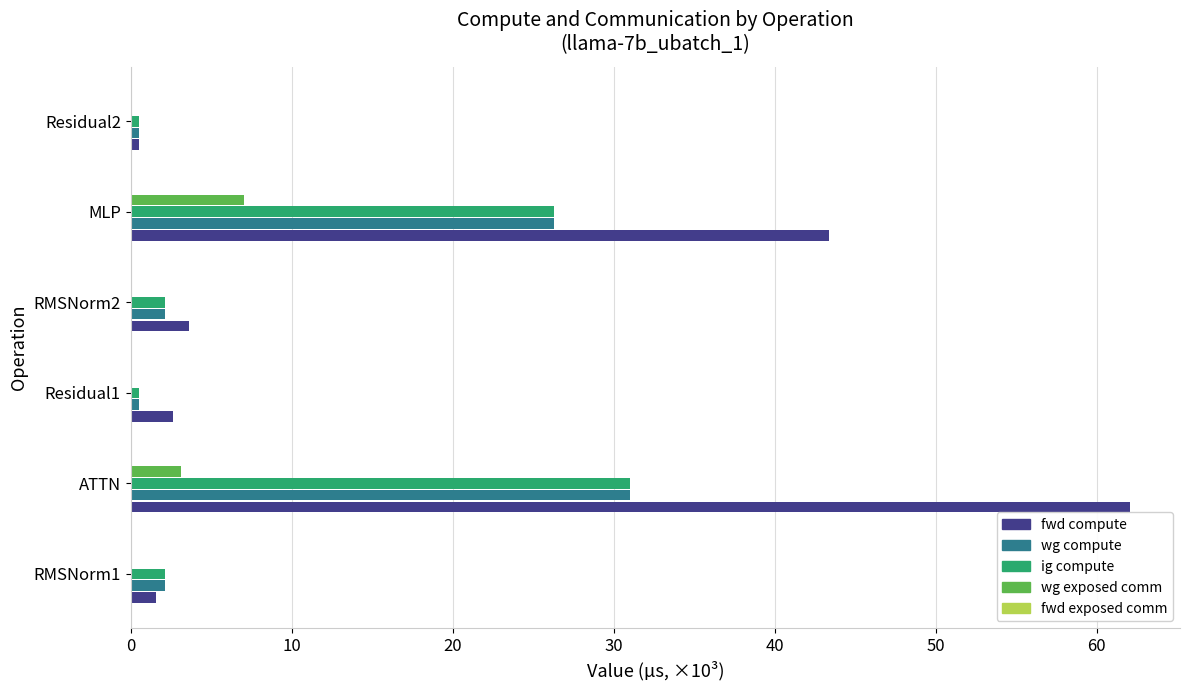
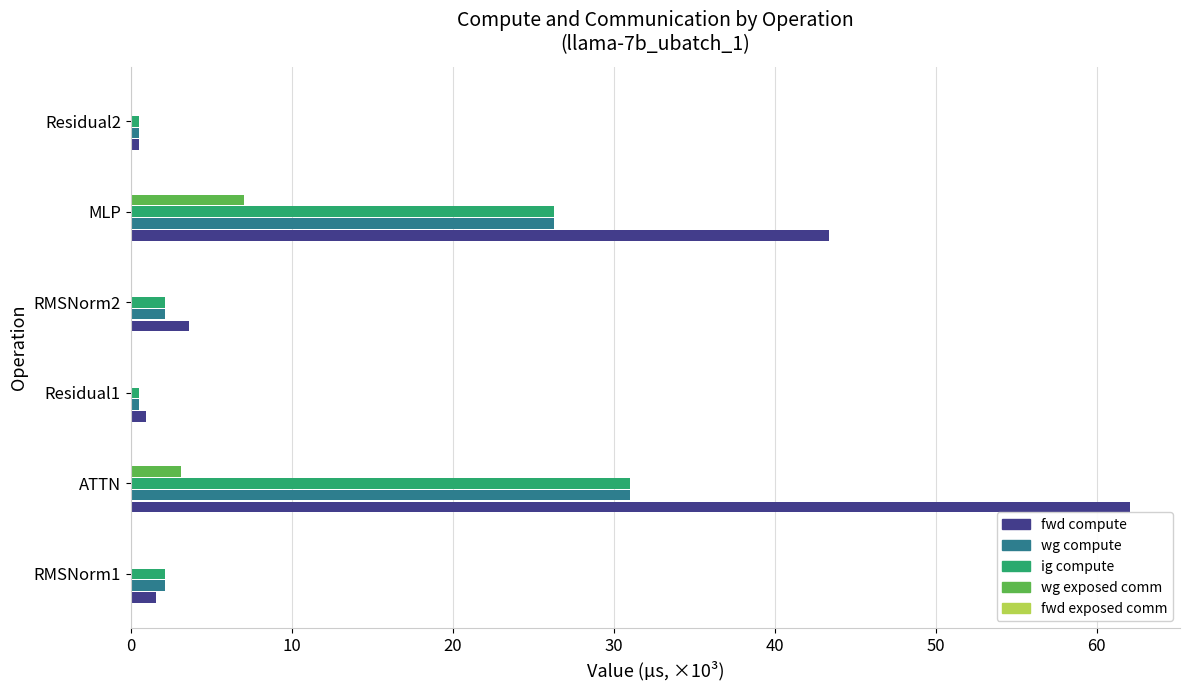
  {
    "fwd compute": {
      "Residual2": 0.5,
      "MLP": 43.3,
      "RMSNorm2": 3.6,
-     "Residual1": 2.6,
+     "Residual1": 1.0,
      "ATTN": 62.1,
      "RMSNorm1": 1.6
    },
    "wg exposed comm": {
      "Residual2": 0.0,
      "MLP": 7.1,
      "RMSNorm2": 0.0,
      "Residual1": 0.0,
      "ATTN": 3.1,
      "RMSNorm1": 0.0
    },
    "fwd exposed comm": {
      "Residual2": 0.0,
      "MLP": 0.0,
      "RMSNorm2": 0.0,
      "Residual1": 0.0,
      "ATTN": 0.0,
      "RMSNorm1": 0.0
    }
  }
